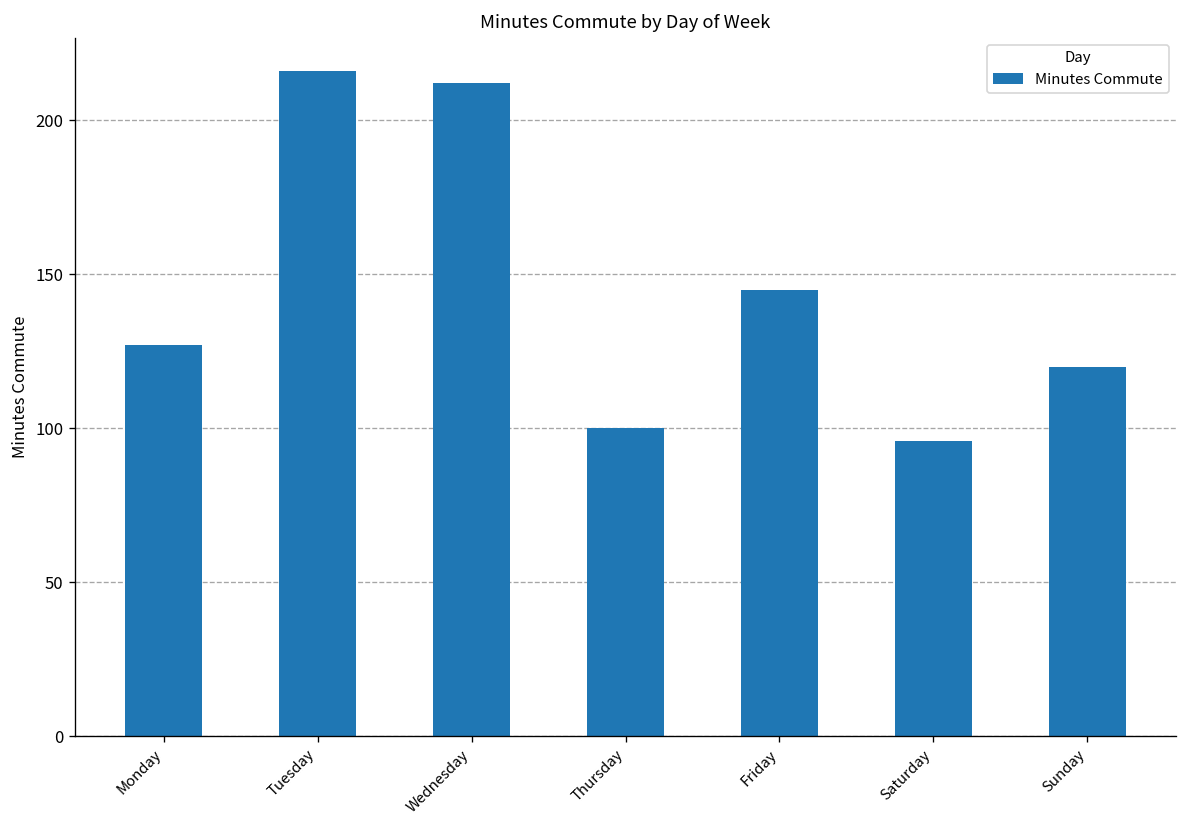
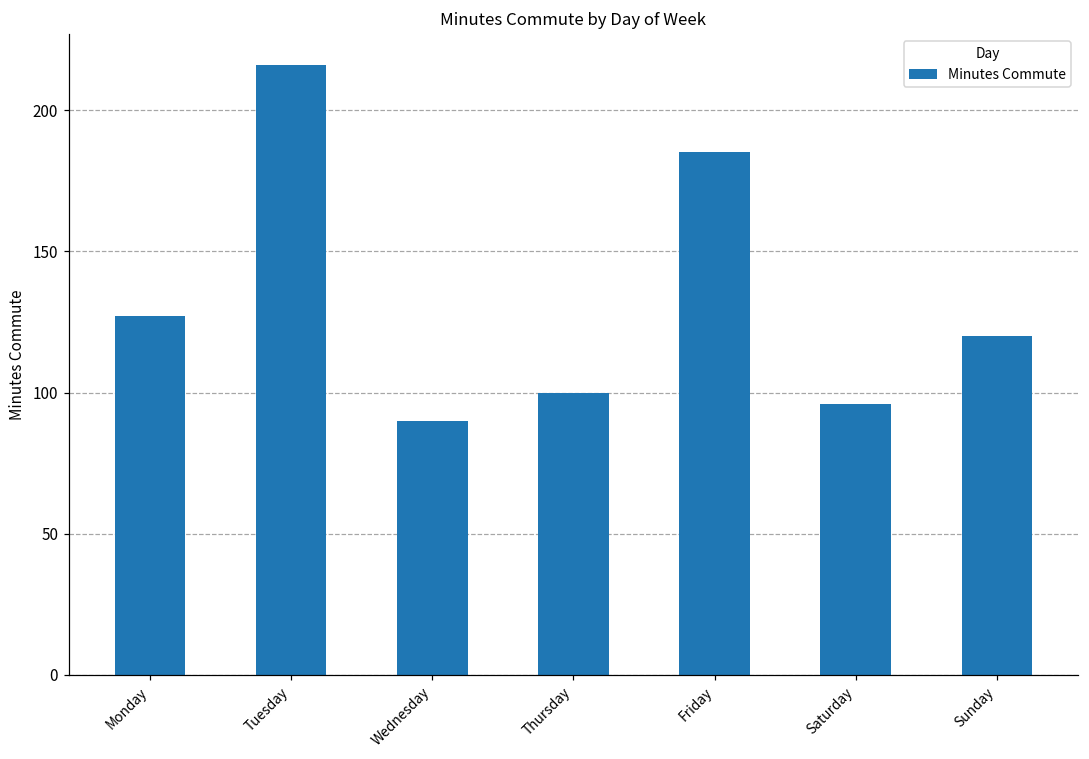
  {
    "Monday": 127,
    "Tuesday": 216,
-   "Wednesday": 212,
+   "Wednesday": 90,
    "Thursday": 100,
-   "Friday": 145,
+   "Friday": 185,
    "Saturday": 96,
    "Sunday": 120
  }
